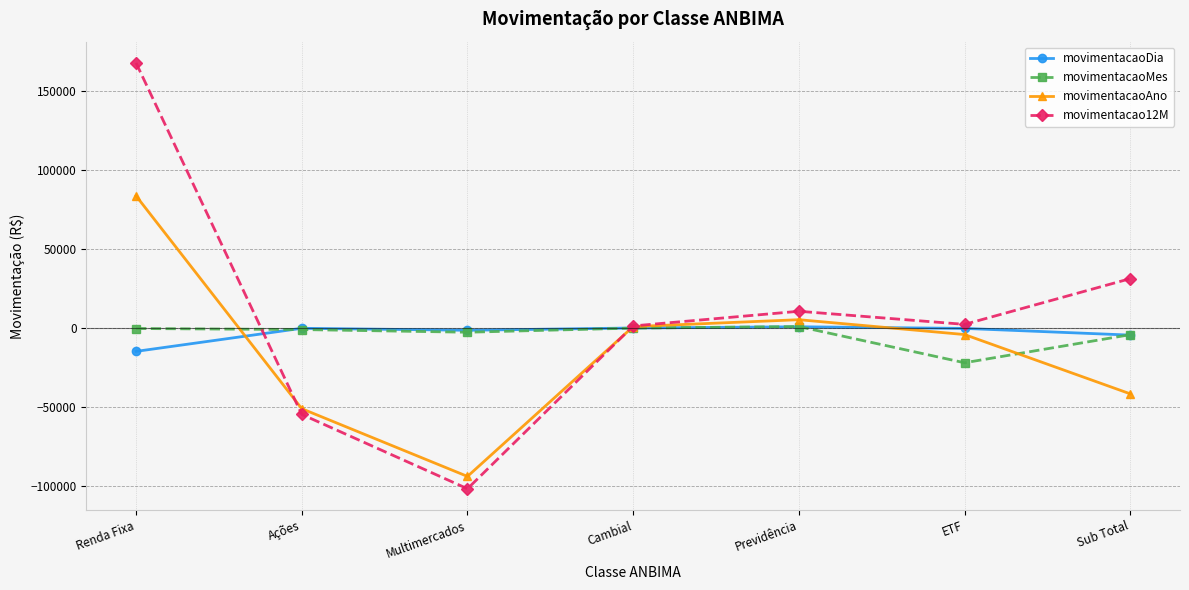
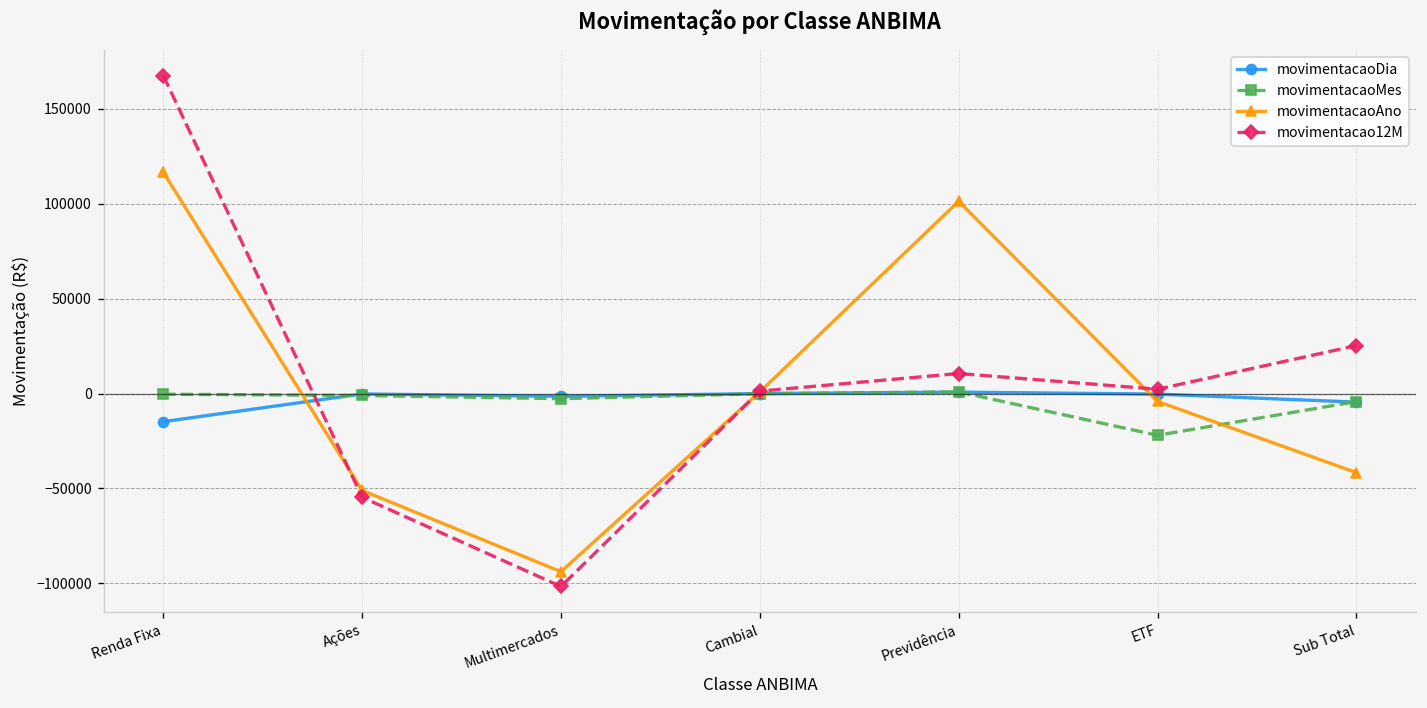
  {
    "movimentacaoDia": {
      "Renda Fixa": -15000,
      "ETF": 0
    },
    "movimentacaoMes": {
      "Renda Fixa": 0,
      "ETF": -22000
    },
    "movimentacaoAno": {
-     "Renda Fixa": 84000,
+     "Renda Fixa": 117000,
      "Ações": -51000,
      "Multimercados": -94000,
-     "Previdência": 5000,
+     "Previdência": 101000,
      "ETF": -4000,
      "Sub Total": -42000
    },
    "movimentacao12M": {
      "Renda Fixa": 168000,
      "Ações": -55000,
      "Multimercados": -102000,
      "Previdência": 11000,
      "ETF": 2000,
-     "Sub Total": 31000
+     "Sub Total": 25000
    }
  }
